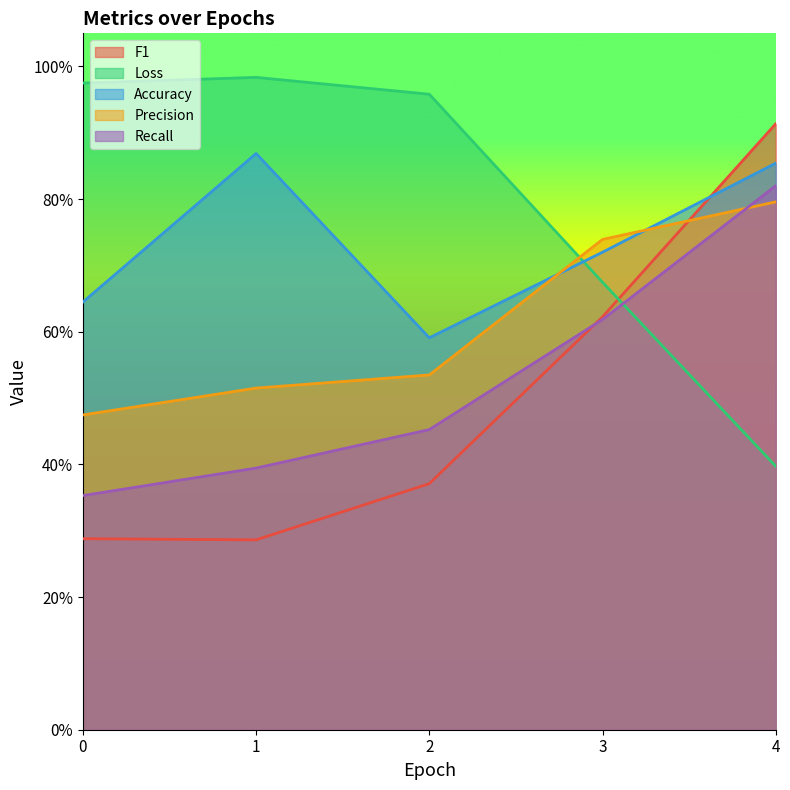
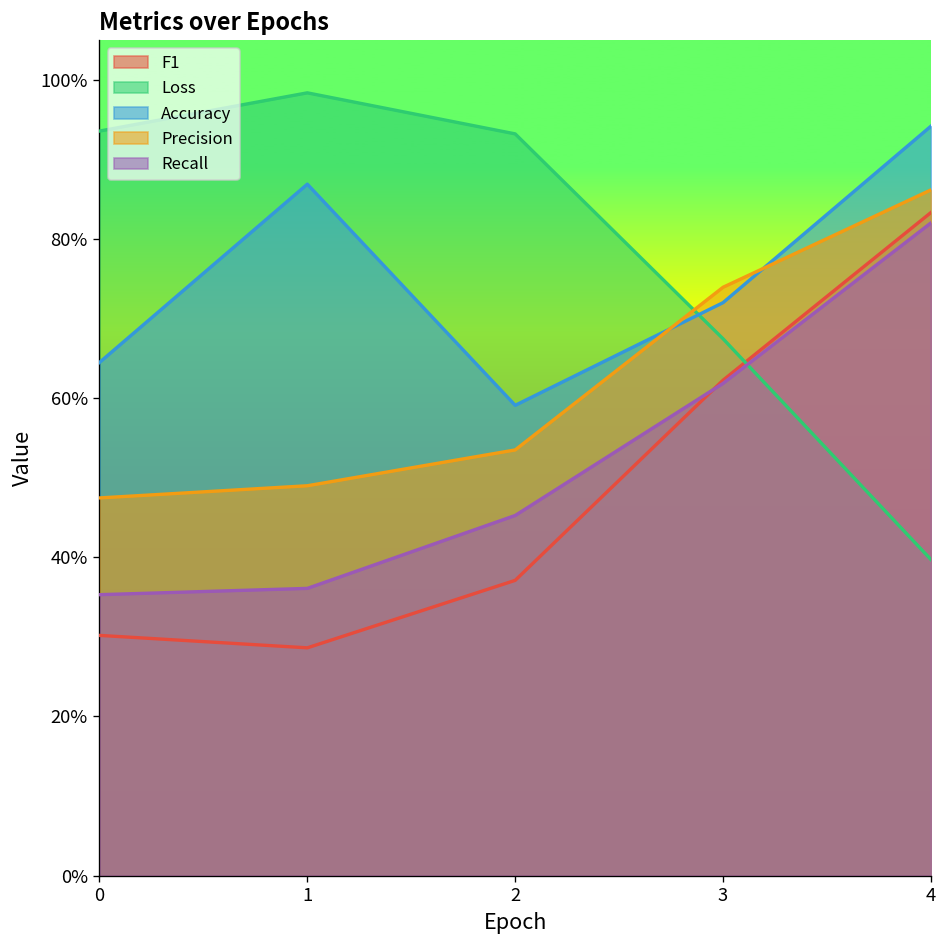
  {
    "F1": {
-     "0": "29%",
+     "0": "30%",
      "1": "29%",
      "2": "37%",
      "3": "62%",
-     "4": "91%"
+     "4": "83%"
    },
    "Loss": {
-     "0": "98%",
+     "0": "94%",
      "1": "98%",
-     "2": "96%",
+     "2": "93%",
      "3": "67%",
      "4": "40%"
    },
    "Accuracy": {
      "0": "64%",
      "1": "87%",
      "2": "59%",
      "3": "72%",
-     "4": "85%"
+     "4": "94%"
    },
    "Precision": {
      "0": "47%",
-     "1": "52%",
+     "1": "49%",
      "2": "53%",
      "3": "74%",
-     "4": "80%"
+     "4": "86%"
    },
    "Recall": {
      "0": "35%",
-     "1": "39%",
+     "1": "36%",
      "2": "45%",
      "3": "62%",
      "4": "82%"
    }
  }
